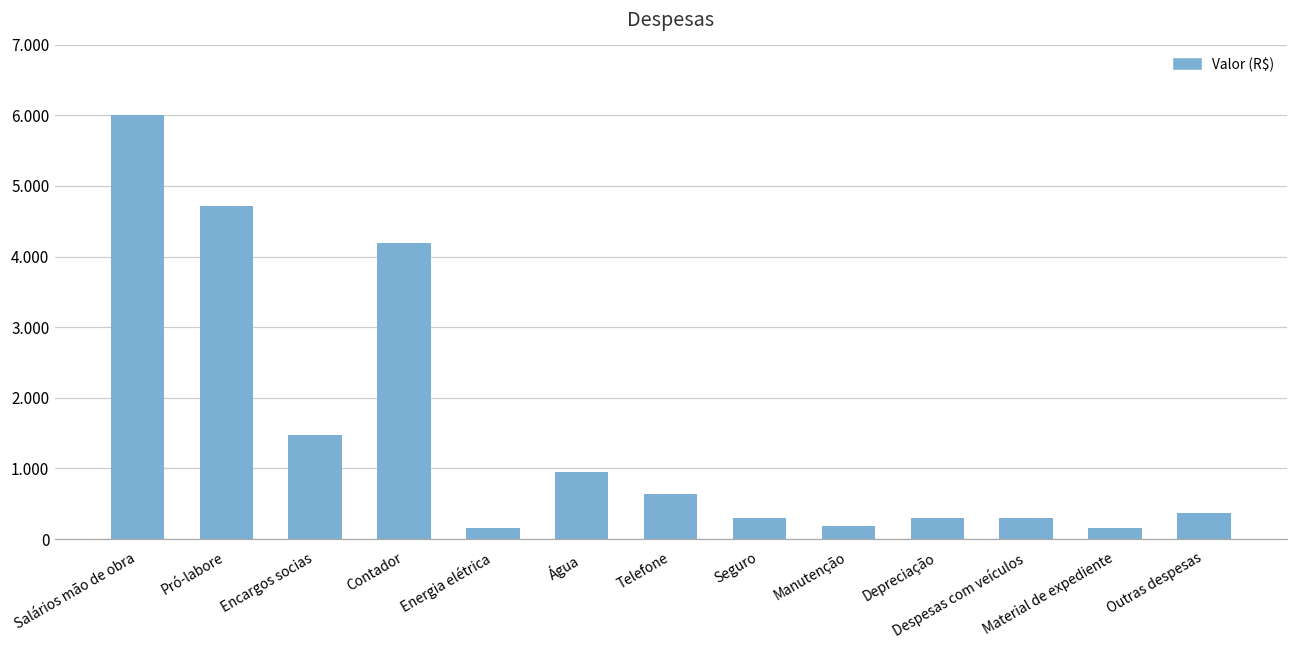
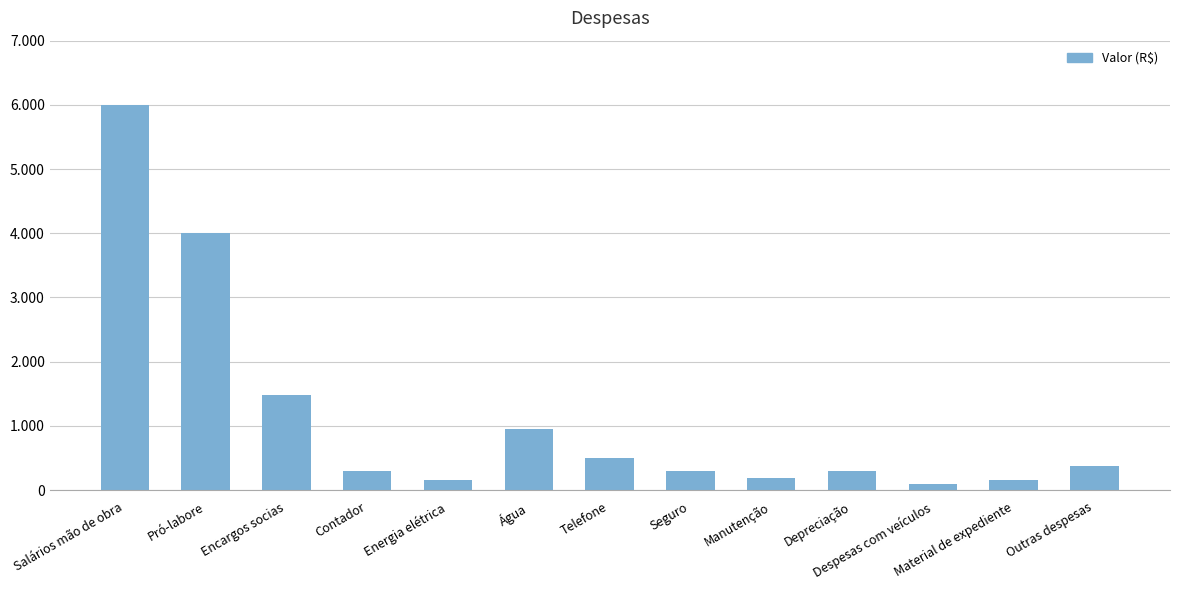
  {
    "Salários mão de obra": 6.0,
-   "Pró-labore": 4.7,
+   "Pró-labore": 4.0,
    "Encargos socias": 1.5,
-   "Contador": 4.2,
+   "Contador": 0.3,
    "Energia elétrica": 0.2,
    "Água": 1.0,
-   "Telefone": 0.6,
+   "Telefone": 0.5,
    "Seguro": 0.3,
    "Manutenção": 0.2,
    "Depreciação": 0.3,
-   "Despesas com veículos": 0.3,
+   "Despesas com veículos": 0.1,
    "Material de expediente": 0.2,
    "Outras despesas": 0.4
  }
